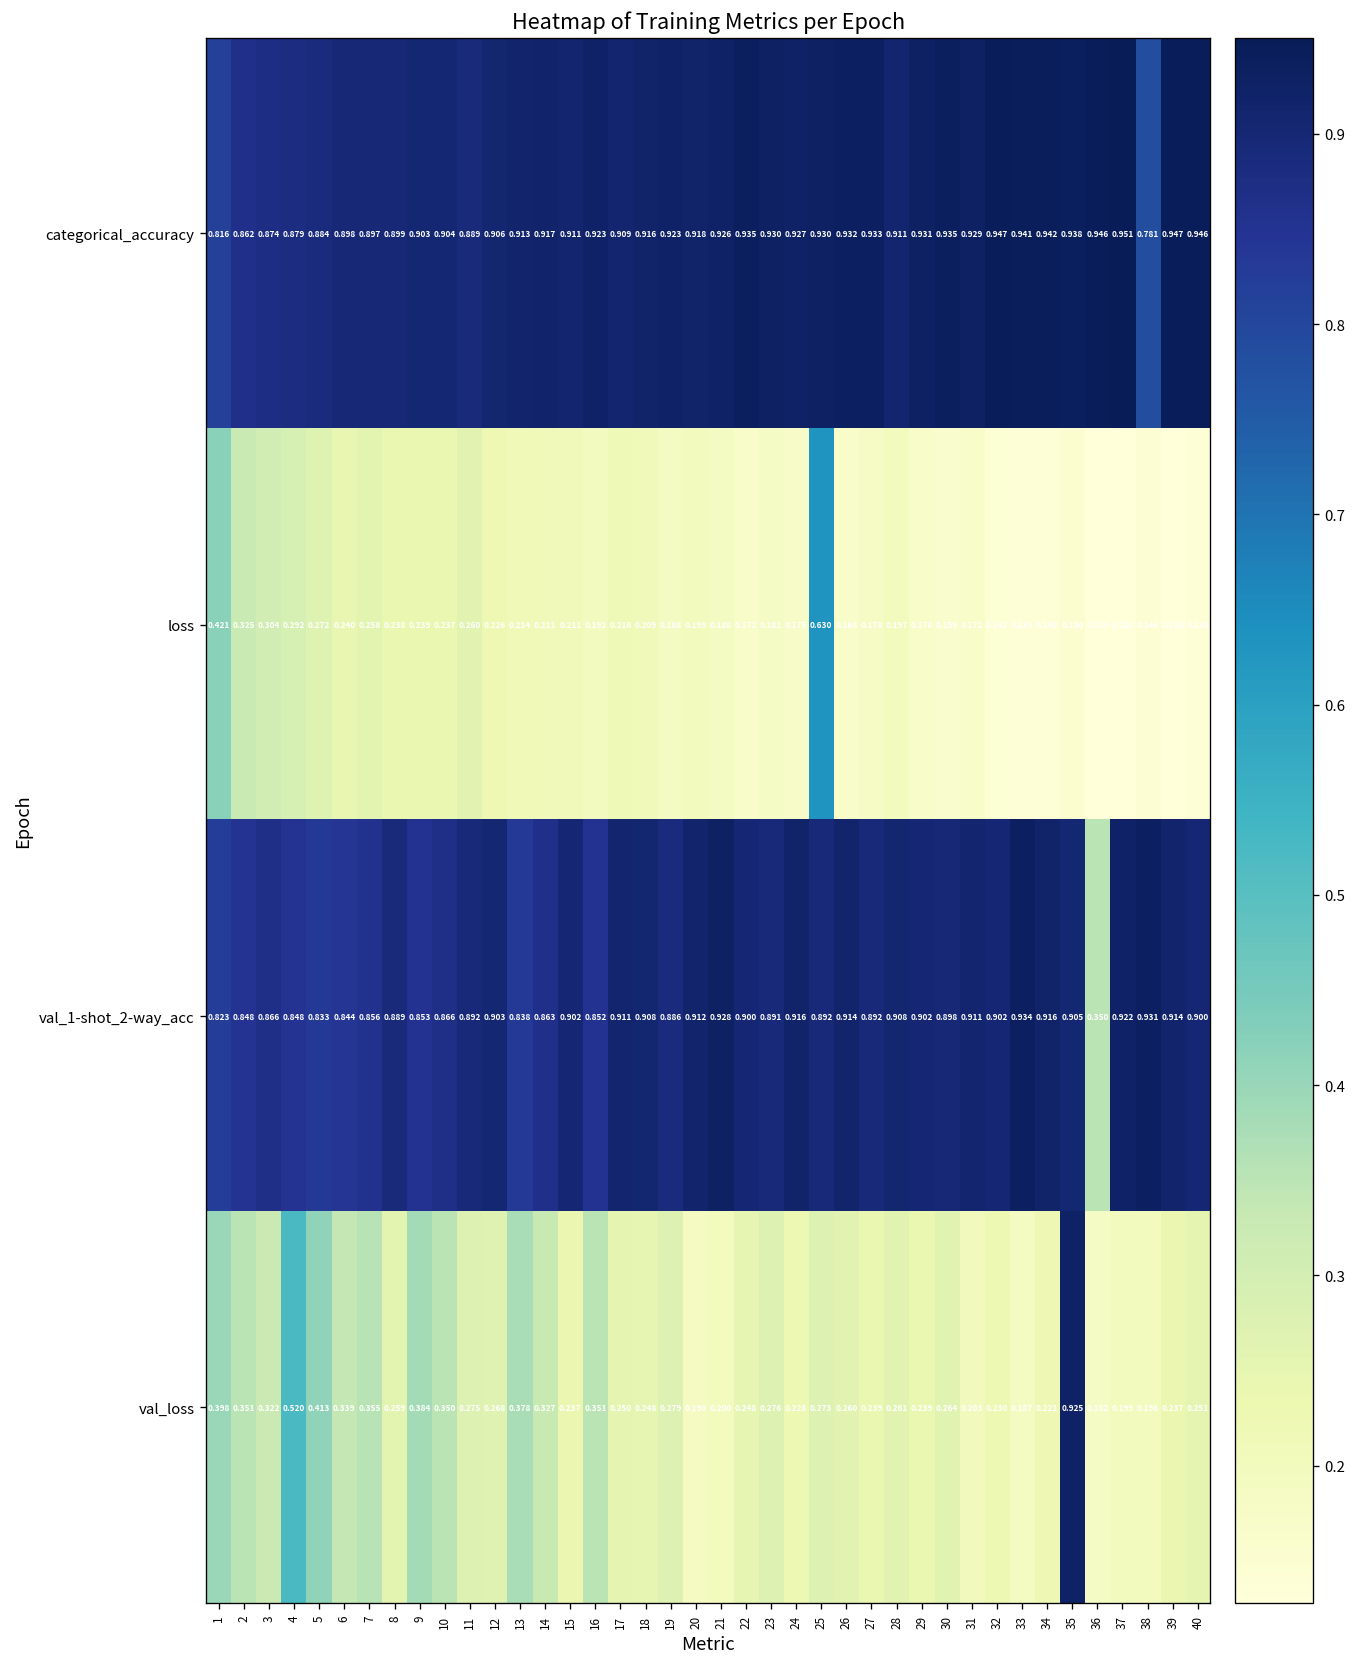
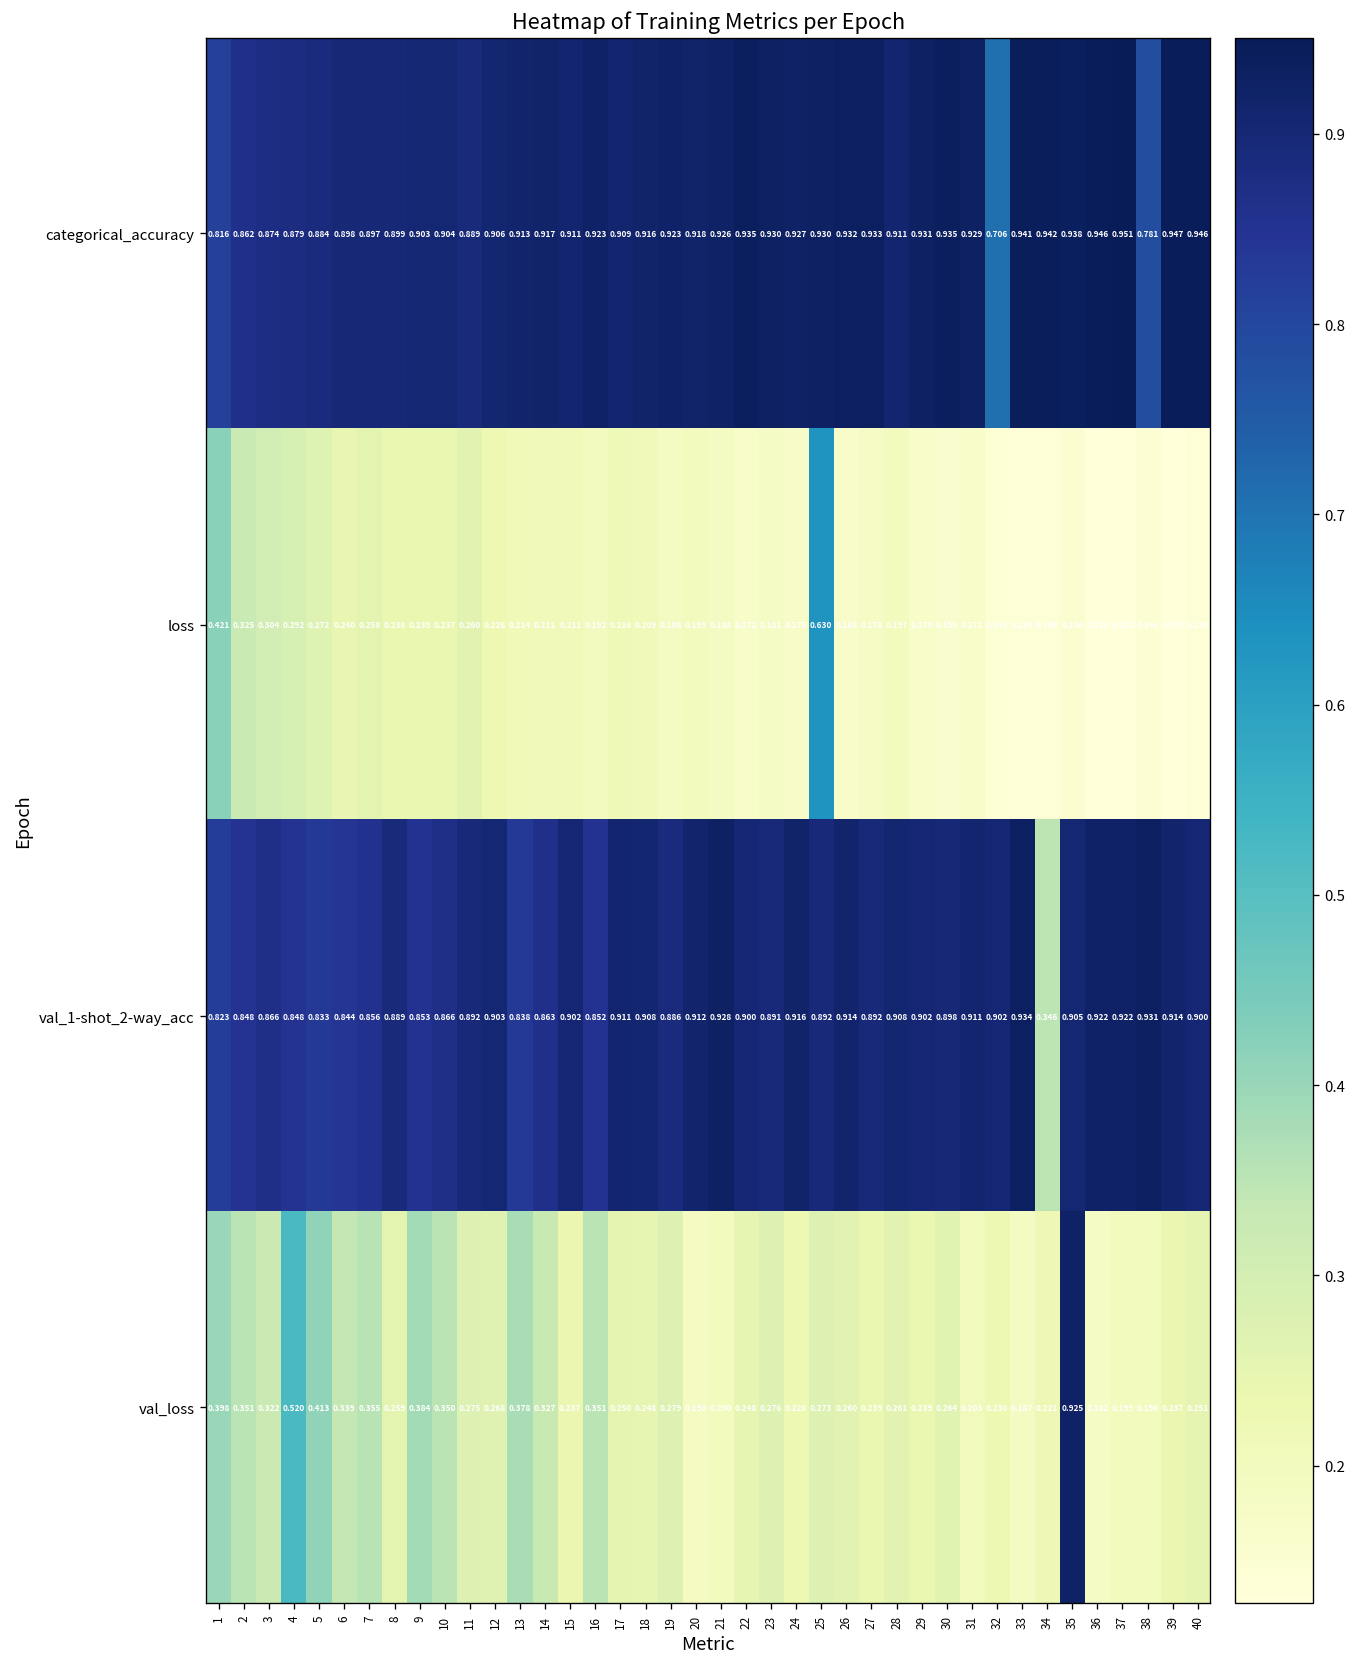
  {
    "categorical_accuracy": {
      "1": 0.816,
      "2": 0.862,
      "3": 0.874,
      "4": 0.879,
      "5": 0.884,
      "6": 0.898,
      "7": 0.897,
      "8": 0.899,
      "9": 0.903,
      "10": 0.904,
      "11": 0.889,
      "12": 0.906,
      "13": 0.913,
      "14": 0.917,
      "15": 0.911,
      "16": 0.923,
      "17": 0.909,
      "18": 0.916,
      "19": 0.923,
      "20": 0.918,
      "21": 0.926,
      "22": 0.935,
      "23": 0.930,
      "24": 0.927,
      "25": 0.930,
      "26": 0.932,
      "27": 0.933,
      "28": 0.911,
      "29": 0.931,
      "30": 0.935,
      "31": 0.929,
-     "32": 0.947,
+     "32": 0.706,
      "33": 0.941,
      "34": 0.942,
      "35": 0.938,
      "36": 0.946,
      "37": 0.951,
      "38": 0.781,
      "39": 0.947,
      "40": 0.946
    },
    "loss": {
      "1": 0.421,
      "2": 0.325,
      "3": 0.304,
      "4": 0.292,
      "5": 0.272,
      "6": 0.240,
      "7": 0.258,
      "8": 0.238,
      "9": 0.239,
      "10": 0.237,
      "11": 0.260,
      "12": 0.226,
      "13": 0.214,
      "14": 0.211,
      "15": 0.211,
      "16": 0.192,
      "17": 0.216,
      "18": 0.209,
      "19": 0.188,
      "20": 0.199,
      "21": 0.188,
      "22": 0.172,
      "23": 0.181,
      "24": 0.175,
      "25": 0.630,
      "26": 0.168,
      "27": 0.178,
      "28": 0.197,
      "29": 0.170,
      "30": 0.159,
      "31": 0.172
    },
    "val_1-shot_2-way_acc": {
      "1": 0.823,
      "2": 0.848,
      "3": 0.866,
      "4": 0.848,
      "5": 0.833,
      "6": 0.844,
      "7": 0.856,
      "8": 0.889,
      "9": 0.853,
      "10": 0.866,
      "11": 0.892,
      "12": 0.903,
      "13": 0.838,
      "14": 0.863,
      "15": 0.902,
      "16": 0.852,
      "17": 0.911,
      "18": 0.908,
      "19": 0.886,
      "20": 0.912,
      "21": 0.928,
      "22": 0.900,
      "23": 0.891,
      "24": 0.916,
      "25": 0.892,
      "26": 0.914,
      "27": 0.892,
      "28": 0.908,
      "29": 0.902,
      "30": 0.898,
      "31": 0.911,
      "32": 0.902,
      "33": 0.934,
-     "34": 0.916,
+     "34": 0.346,
      "35": 0.905,
-     "36": 0.350,
+     "36": 0.922,
      "37": 0.922,
      "38": 0.931,
      "39": 0.914,
      "40": 0.900
    },
    "val_loss": {
      "1": 0.398,
      "2": 0.351,
      "3": 0.322,
      "4": 0.520,
      "5": 0.413,
      "6": 0.339,
      "7": 0.355,
      "8": 0.259,
      "9": 0.384,
      "10": 0.350,
      "11": 0.275,
      "12": 0.268,
      "13": 0.378,
      "14": 0.327,
      "15": 0.237,
      "16": 0.351,
      "17": 0.250,
      "18": 0.248,
      "19": 0.279,
      "20": 0.190,
      "21": 0.200,
      "22": 0.248,
      "23": 0.276,
      "24": 0.228,
      "25": 0.273,
      "26": 0.260,
      "27": 0.239,
      "28": 0.261,
      "29": 0.239,
      "30": 0.264,
      "31": 0.203,
      "32": 0.230,
      "33": 0.187,
      "34": 0.221,
      "35": 0.925,
      "36": 0.182,
      "37": 0.199,
      "38": 0.196,
      "39": 0.237,
      "40": 0.251
    }
  }
